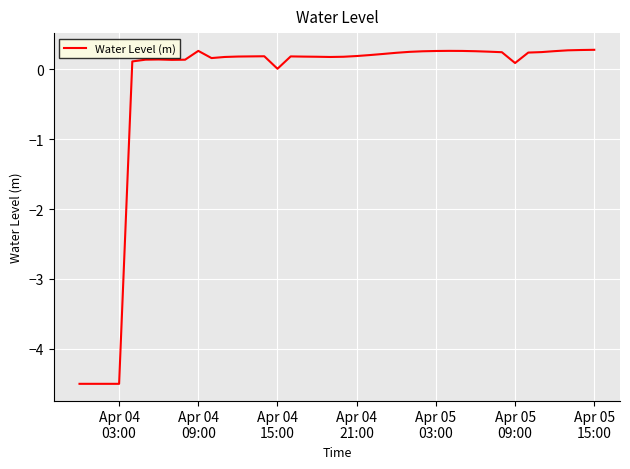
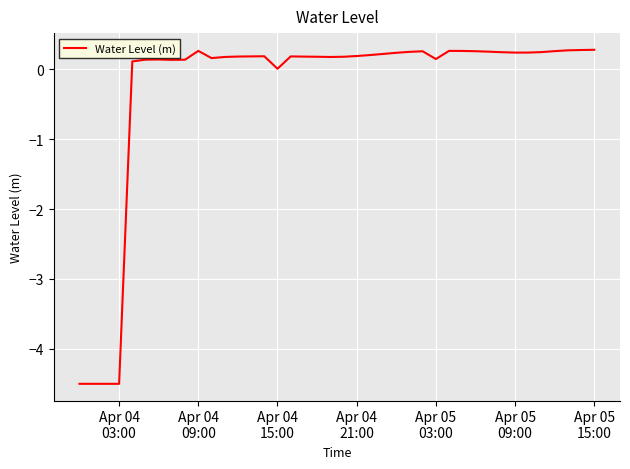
  {
    "Apr 04 03:00": -4.5,
    "Apr 04 09:00": 0.3,
    "Apr 04 15:00": 0.0,
    "Apr 04 21:00": 0.2,
-   "Apr 05 03:00": 0.3,
-   "Apr 05 09:00": 0.1,
+   "Apr 05 03:00": 0.1,
+   "Apr 05 09:00": 0.2,
    "Apr 05 15:00": 0.3
  }
